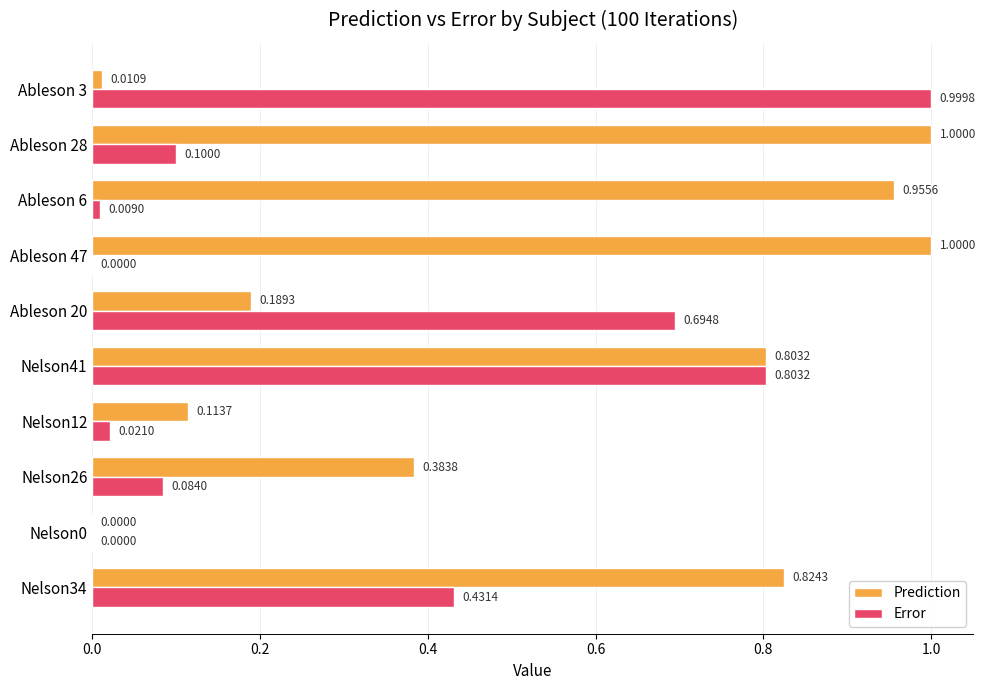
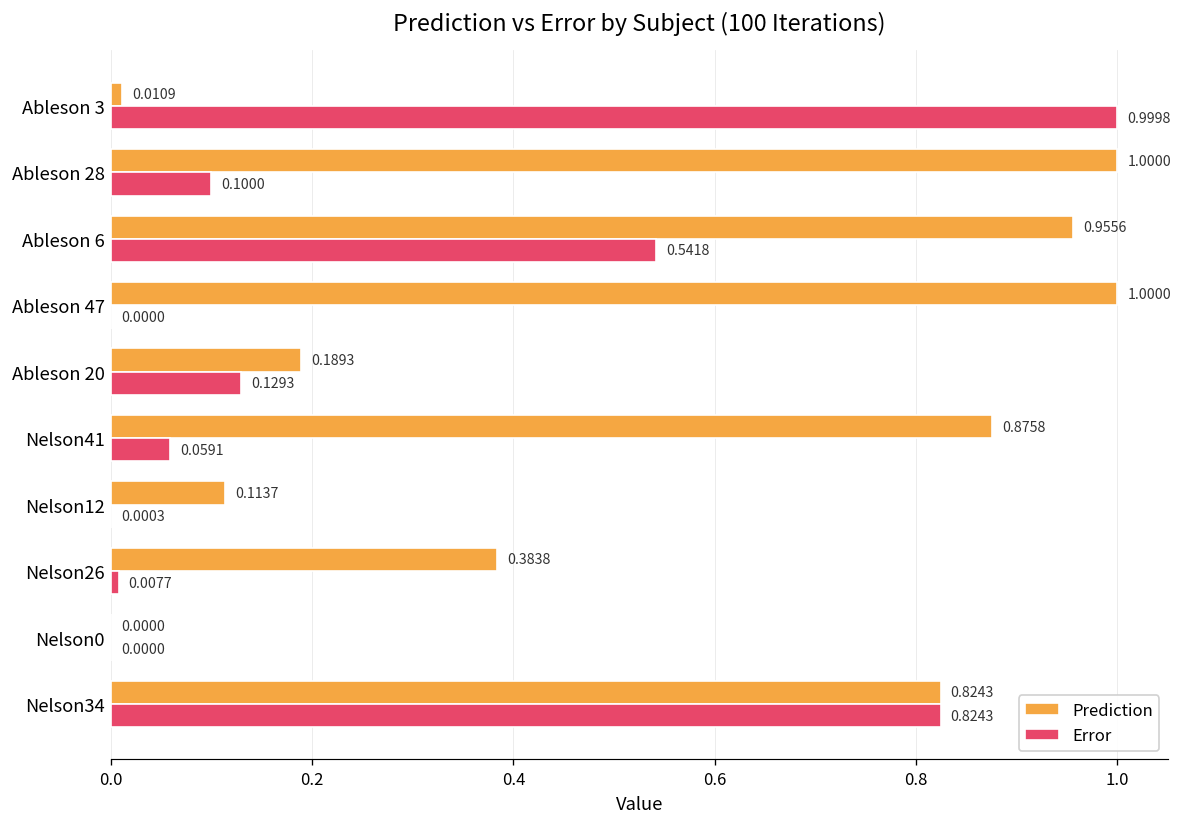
  {
    "Prediction": {
      "Ableson 3": 0.0109,
      "Ableson 28": 1.0000,
      "Ableson 6": 0.9556,
      "Ableson 47": 1.0000,
      "Ableson 20": 0.1893,
-     "Nelson41": 0.8032,
+     "Nelson41": 0.8758,
      "Nelson12": 0.1137,
      "Nelson26": 0.3838,
      "Nelson0": 0.0000,
      "Nelson34": 0.8243
    },
    "Error": {
      "Ableson 3": 0.9998,
      "Ableson 28": 0.1000,
-     "Ableson 6": 0.0090,
+     "Ableson 6": 0.5418,
      "Ableson 47": 0.0000,
-     "Ableson 20": 0.6948,
-     "Nelson41": 0.8032,
-     "Nelson12": 0.0210,
-     "Nelson26": 0.0840,
+     "Ableson 20": 0.1293,
+     "Nelson41": 0.0591,
+     "Nelson12": 0.0003,
+     "Nelson26": 0.0077,
      "Nelson0": 0.0000,
-     "Nelson34": 0.4314
+     "Nelson34": 0.8243
    }
  }
